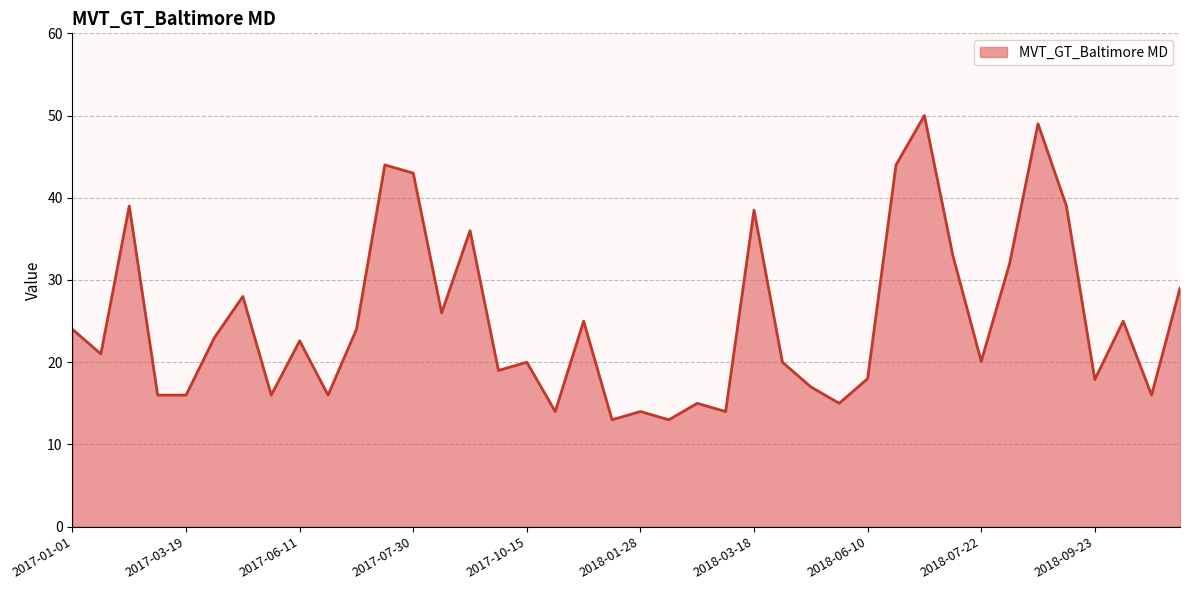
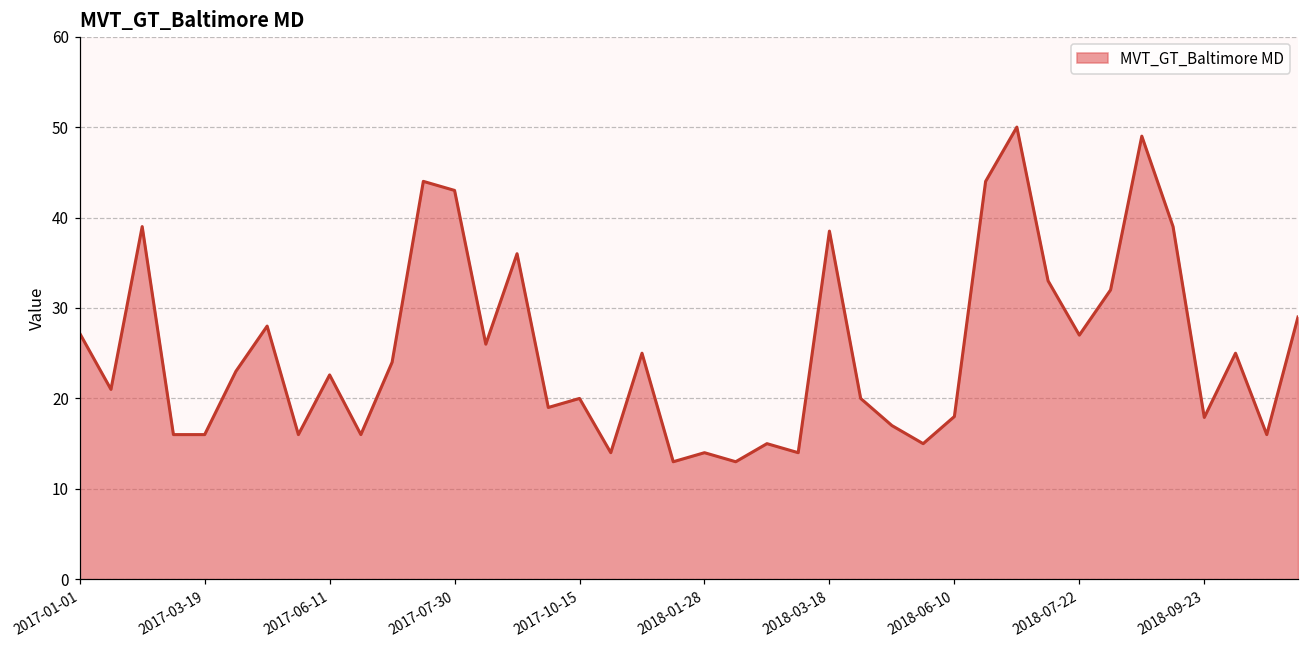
  {
-   "2017-01-01": 24,
+   "2017-01-01": 27,
    "2017-03-19": 16,
    "2017-06-11": 23,
    "2017-07-30": 43,
    "2017-10-15": 20,
    "2018-01-28": 14,
    "2018-03-18": 39,
    "2018-06-10": 18,
-   "2018-07-22": 20,
+   "2018-07-22": 27,
    "2018-09-23": 18
  }
